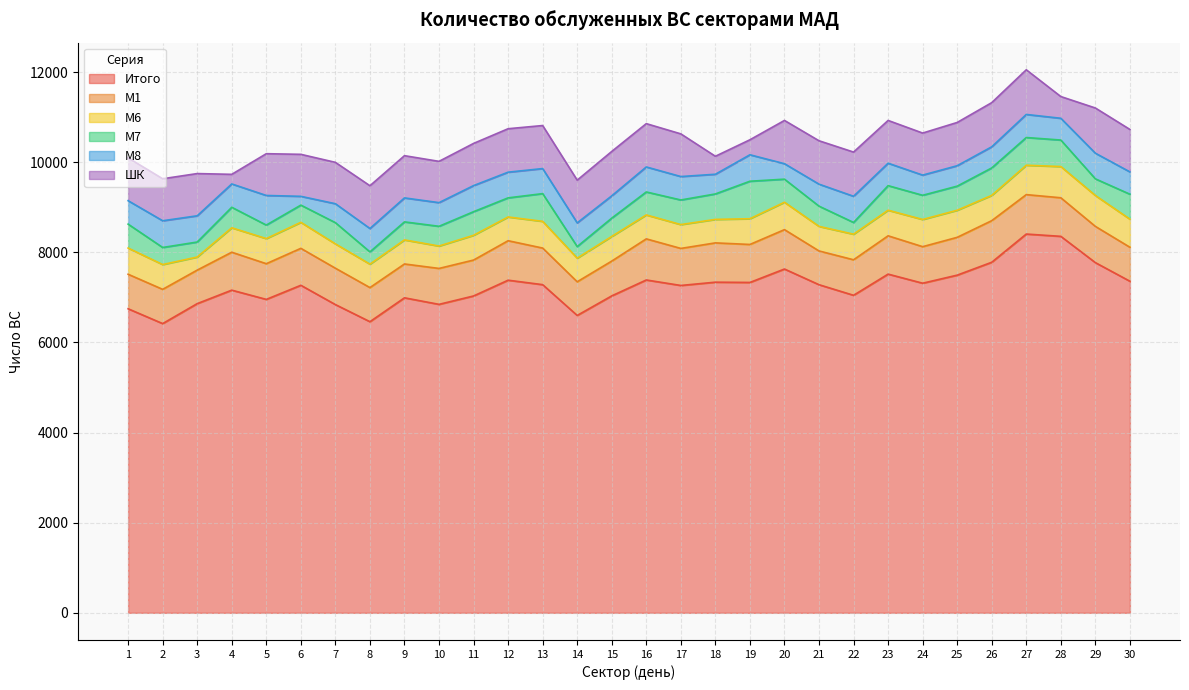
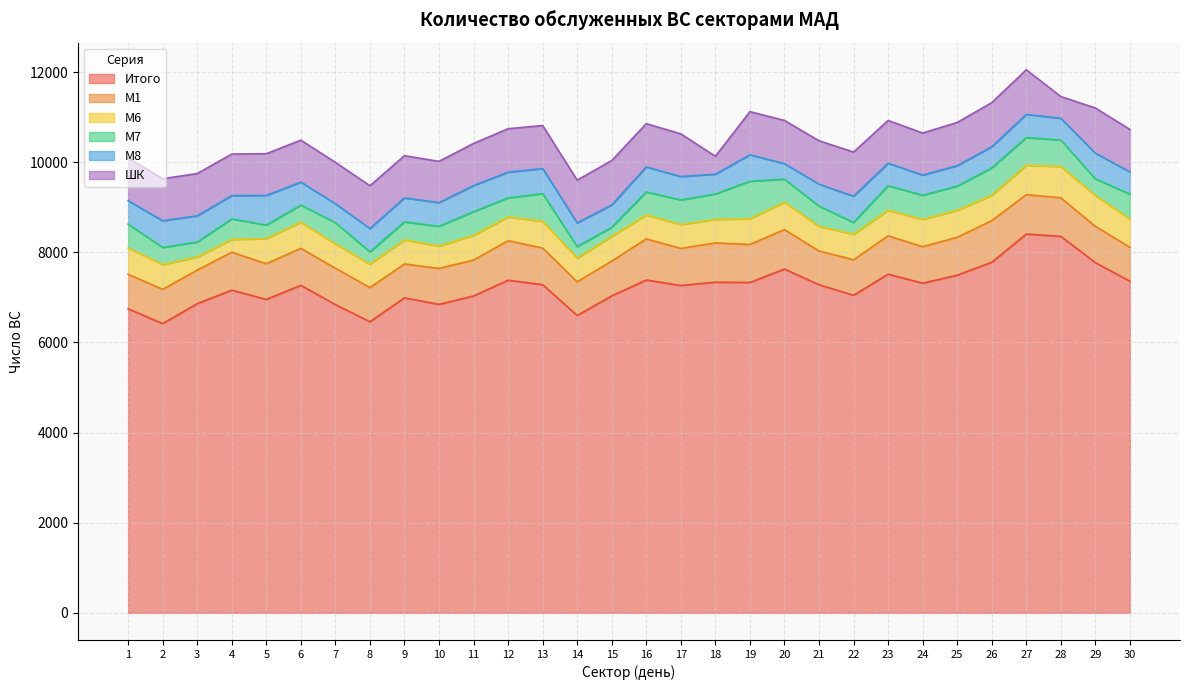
  {
    "М6": {
      "1": 600,
      "2": 600,
      "3": 300,
-     "4": 500,
+     "4": 300,
      "5": 600,
      "6": 600,
      "7": 500,
      "8": 500,
      "9": 500,
      "10": 500,
      "11": 500,
      "12": 500,
      "13": 600,
      "14": 500,
      "15": 500,
      "16": 500,
      "17": 500,
      "18": 500,
      "19": 600,
      "20": 600,
      "21": 500,
      "22": 600,
      "23": 600,
      "24": 600,
      "25": 600,
      "26": 600,
      "27": 700,
      "28": 700,
      "29": 700,
      "30": 600
    },
    "М7": {
      "1": 500,
      "2": 400,
      "3": 300,
      "4": 500,
      "5": 300,
      "6": 400,
      "7": 500,
      "8": 300,
      "9": 400,
      "10": 400,
      "11": 500,
      "12": 400,
      "13": 600,
      "14": 300,
-     "15": 400,
+     "15": 200,
      "16": 500,
      "17": 500,
      "18": 600,
      "19": 800,
      "20": 500,
      "21": 400,
      "22": 300,
      "23": 500,
      "24": 500,
      "25": 500,
      "26": 600,
      "27": 600,
      "28": 600,
      "29": 400,
      "30": 600
    },
    "М8": {
      "1": 500,
      "2": 600,
      "3": 600,
      "4": 500,
      "5": 700,
-     "6": 200,
+     "6": 500,
      "7": 400,
      "8": 500,
      "9": 500,
      "10": 500,
      "11": 600,
      "12": 600,
      "13": 600,
      "14": 500,
      "15": 500,
      "16": 600,
      "17": 500,
      "18": 400,
      "19": 600,
      "20": 300,
      "21": 500,
      "22": 600,
      "23": 500,
      "24": 400,
      "25": 500,
      "26": 500,
      "27": 500,
      "28": 500,
      "29": 600,
      "30": 500
    },
    "ШК": {
      "3": 900,
-     "4": 200,
+     "4": 900,
      "5": 900,
      "6": 900,
      "7": 900,
      "8": 900,
      "9": 900,
      "10": 900,
      "11": 900,
      "12": 1000,
      "13": 1000,
      "14": 900,
      "15": 1000,
      "16": 1000,
      "17": 900,
      "18": 400,
-     "19": 300,
+     "19": 1000,
      "20": 1000,
      "21": 1000,
      "22": 1000,
      "23": 900,
      "24": 900,
      "25": 1000,
      "26": 1000,
      "27": 1000,
      "28": 500,
      "29": 1000,
      "30": 900
    }
  }
